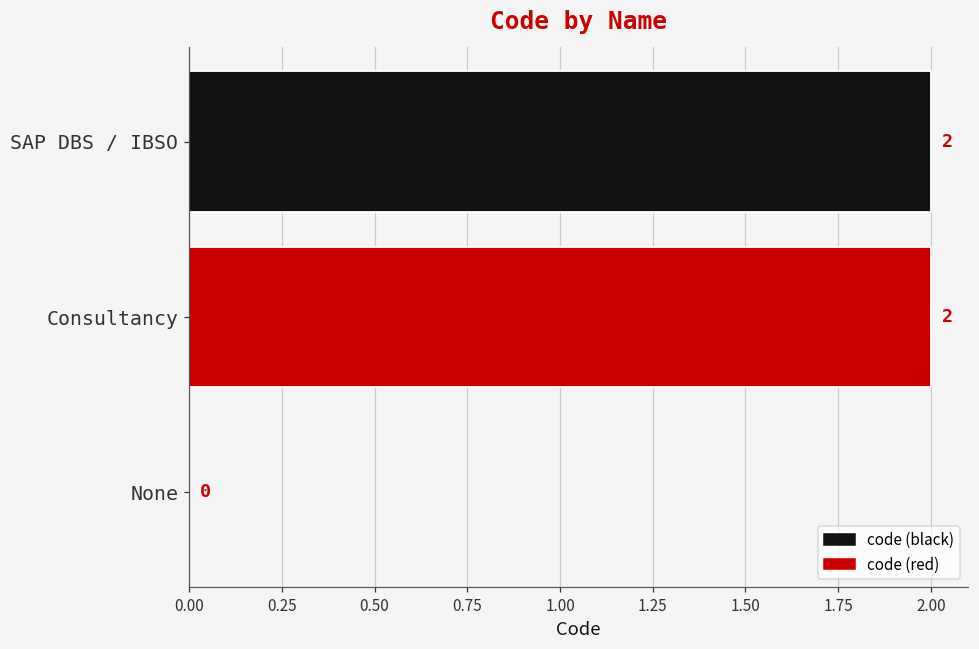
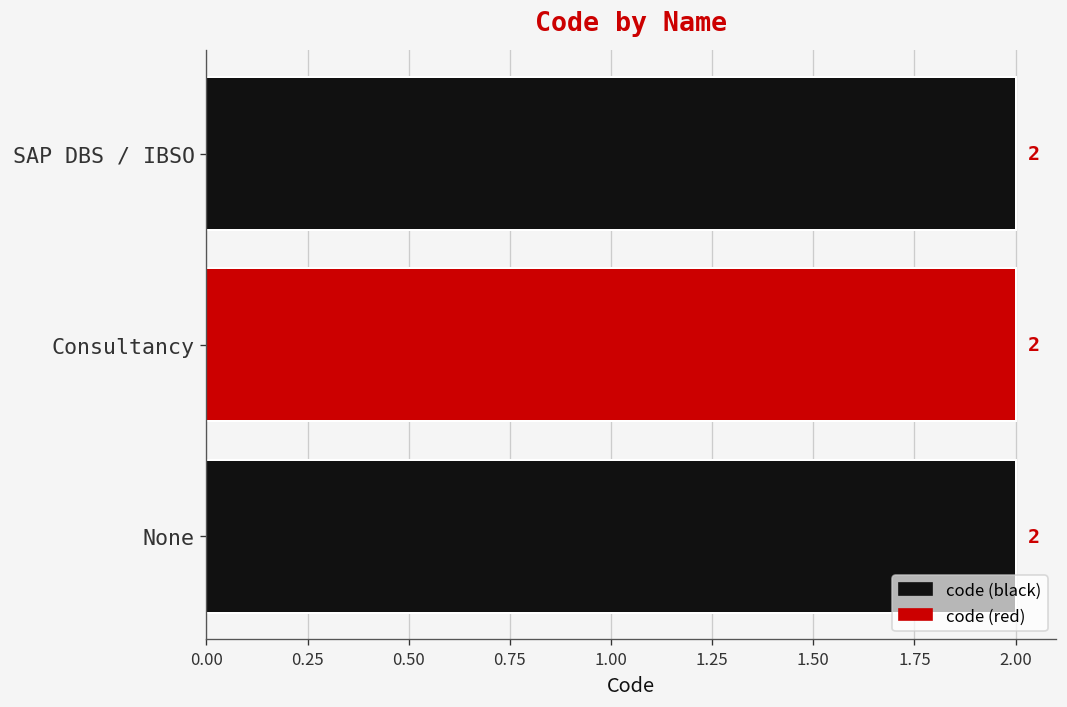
  {
    "SAP DBS / IBSO": 2,
    "Consultancy": 2,
-   "None": 0
+   "None": 2
  }
